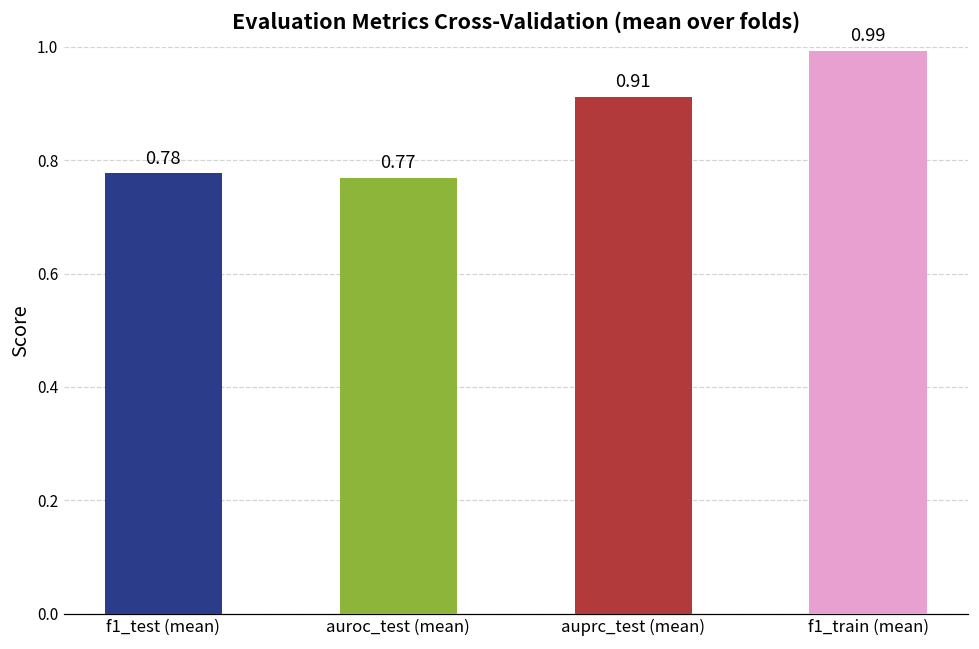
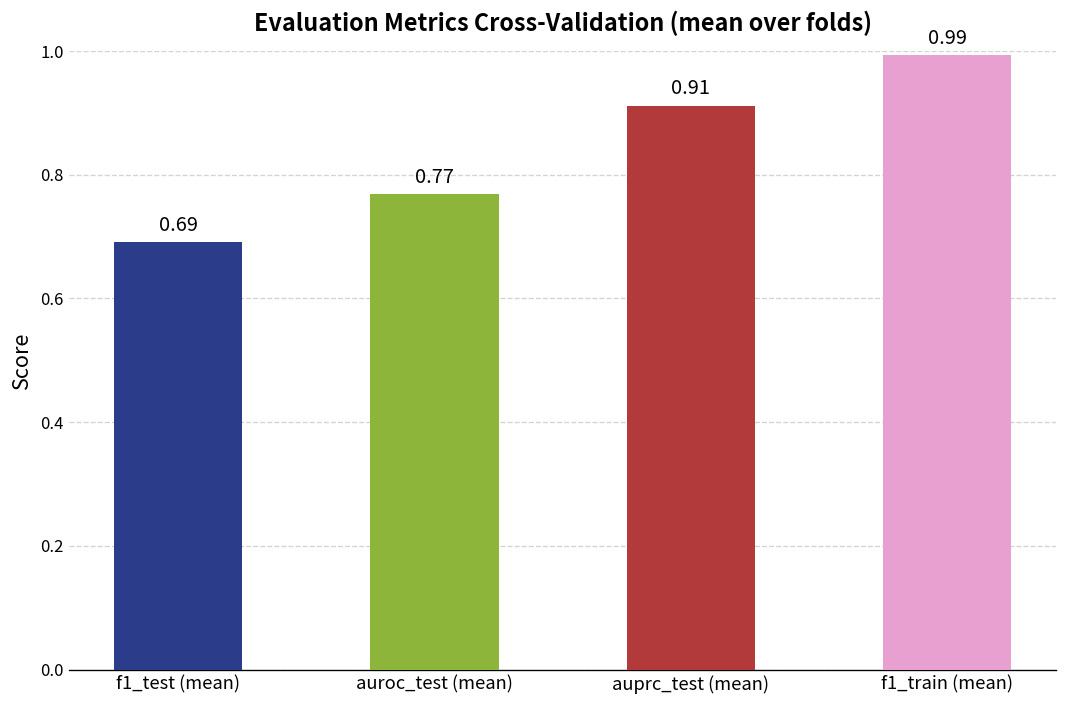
  {
-   "f1_test (mean)": 0.78,
+   "f1_test (mean)": 0.69,
    "auroc_test (mean)": 0.77,
    "auprc_test (mean)": 0.91,
    "f1_train (mean)": 0.99
  }
